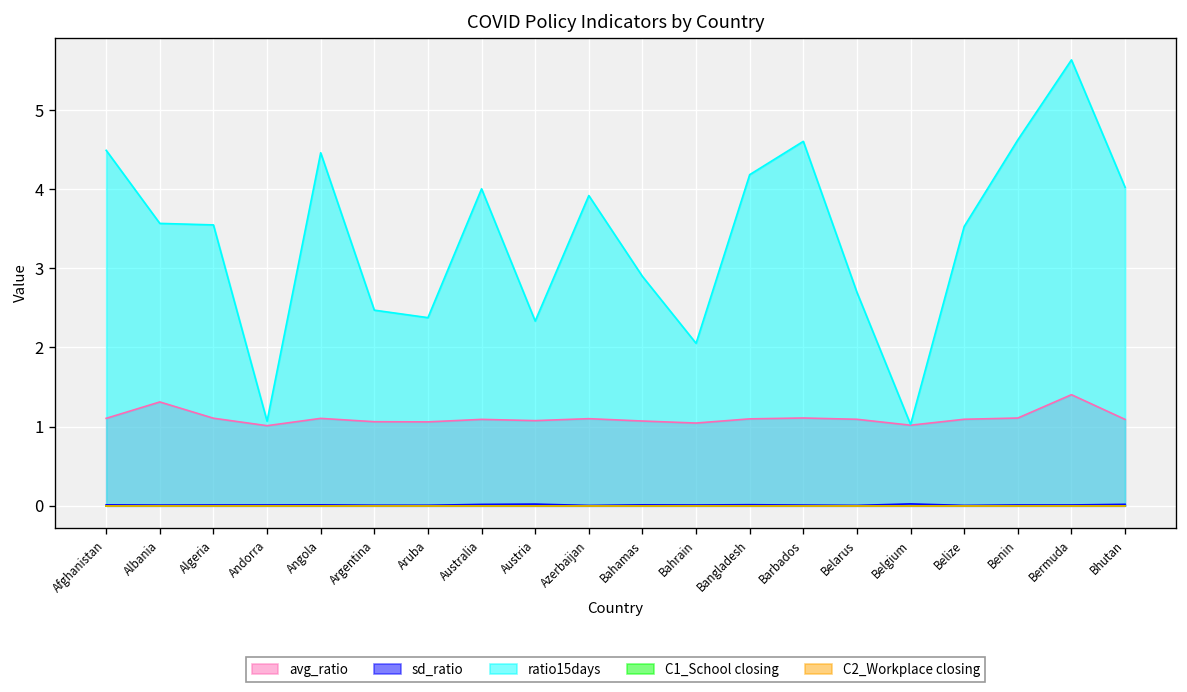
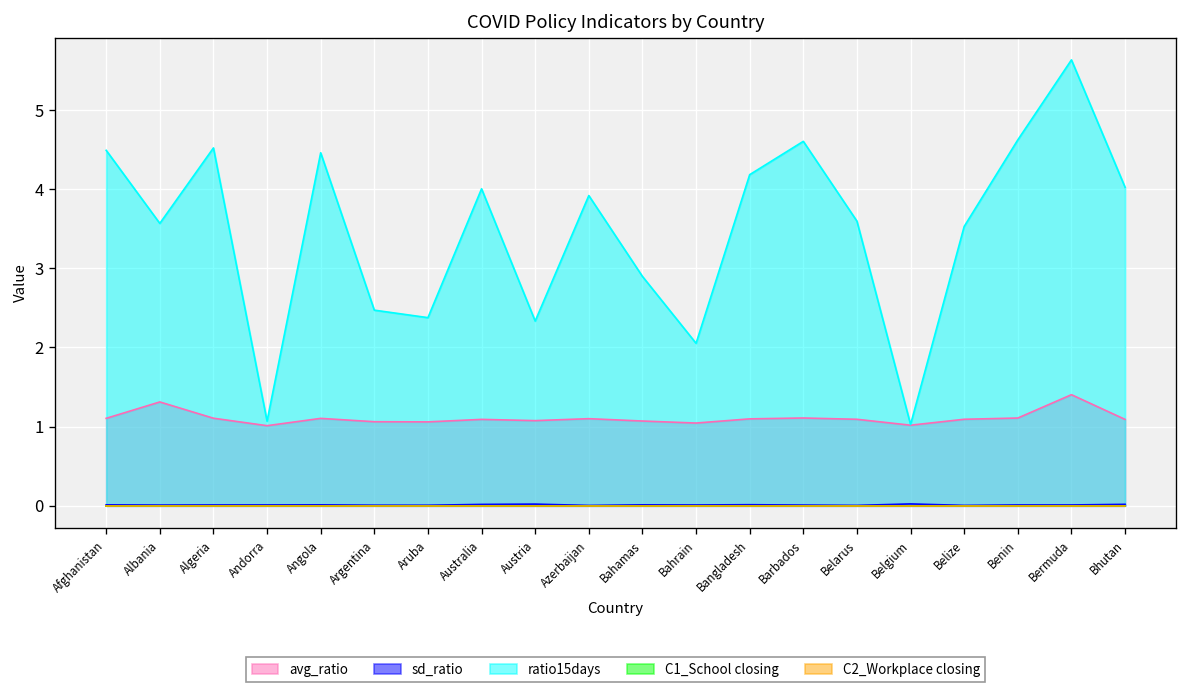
  {
    "avg_ratio": {
      "Afghanistan": 1.1,
      "Albania": 1.3,
      "Algeria": 1.1,
      "Andorra": 1.0,
      "Angola": 1.1,
      "Argentina": 1.1,
      "Aruba": 1.1,
      "Australia": 1.1,
      "Austria": 1.1,
      "Azerbaijan": 1.1,
      "Bahamas": 1.1,
      "Bahrain": 1.0,
      "Bangladesh": 1.1,
      "Barbados": 1.1,
      "Belarus": 1.1,
      "Belize": 1.1,
      "Benin": 1.1,
      "Bermuda": 1.4,
      "Bhutan": 1.1
    },
    "ratio15days": {
      "Afghanistan": 4.5,
      "Albania": 3.6,
-     "Algeria": 3.5,
+     "Algeria": 4.5,
      "Andorra": 1.1,
      "Angola": 4.5,
      "Argentina": 2.5,
      "Aruba": 2.4,
      "Australia": 4.0,
      "Austria": 2.3,
      "Azerbaijan": 3.9,
      "Bahamas": 2.9,
      "Bahrain": 2.1,
      "Bangladesh": 4.2,
      "Barbados": 4.6,
-     "Belarus": 2.7,
+     "Belarus": 3.6,
      "Belize": 3.5,
      "Benin": 4.6,
      "Bermuda": 5.6,
      "Bhutan": 4.0
    }
  }
